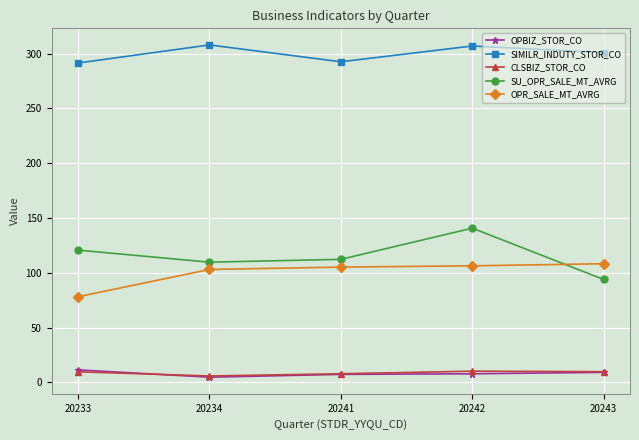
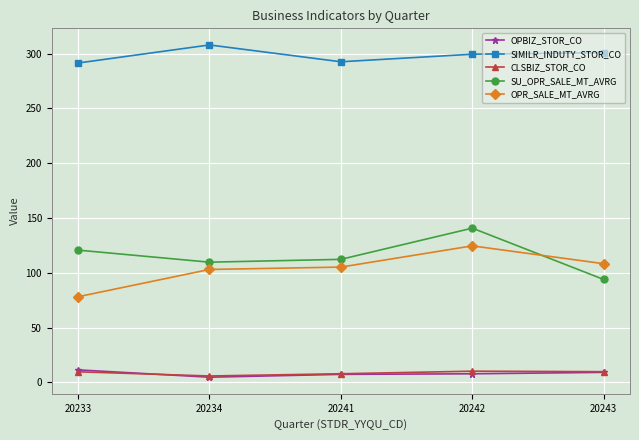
  {
    "OPBIZ_STOR_CO": {
      "20242": 8
    },
    "SIMILR_INDUTY_STOR_CO": {
      "20233": 291,
      "20234": 308,
      "20241": 293,
-     "20242": 307
+     "20242": 299
    },
    "CLSBIZ_STOR_CO": {
      "20242": 10
    },
    "SU_OPR_SALE_MT_AVRG": {
      "20233": 121,
      "20234": 110,
      "20241": 112,
      "20242": 141,
      "20243": 94
    },
    "OPR_SALE_MT_AVRG": {
      "20233": 78,
      "20234": 103,
      "20241": 105,
-     "20242": 106,
+     "20242": 125,
      "20243": 108
    }
  }
